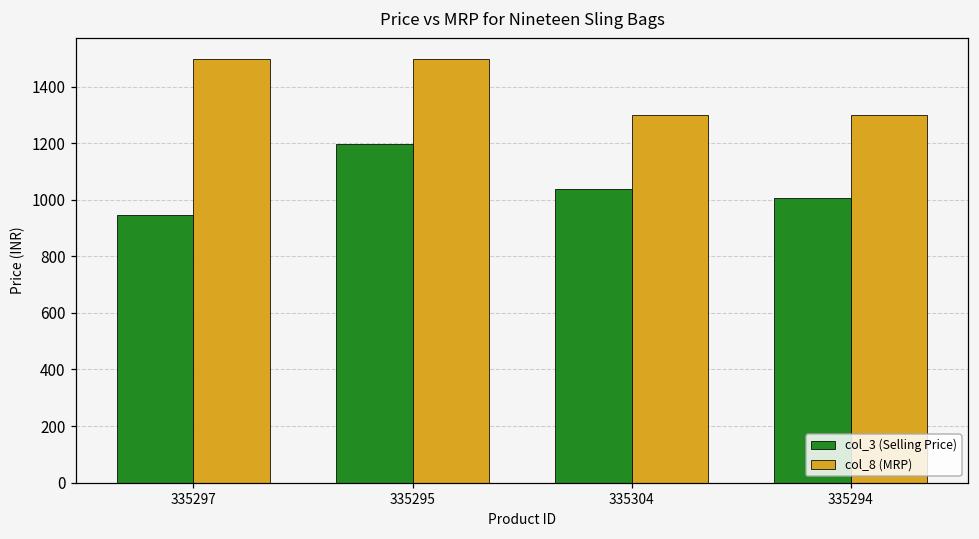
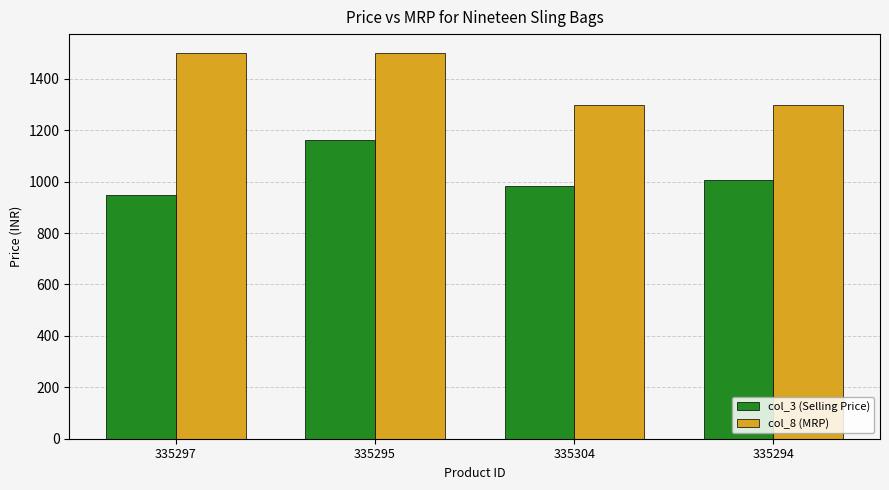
  {
    "col_3 (Selling Price)": {
      "335297": 950,
-     "335295": 1200,
-     "335304": 1040,
+     "335295": 1160,
+     "335304": 980,
      "335294": 1010
    },
    "col_8 (MRP)": {
      "335297": 1500,
      "335295": 1500,
      "335304": 1300,
      "335294": 1300
    }
  }
